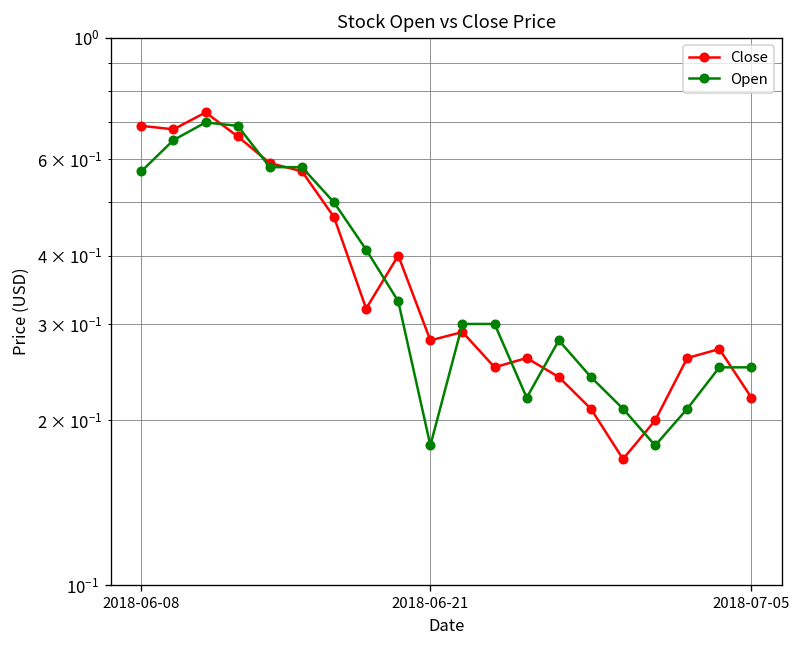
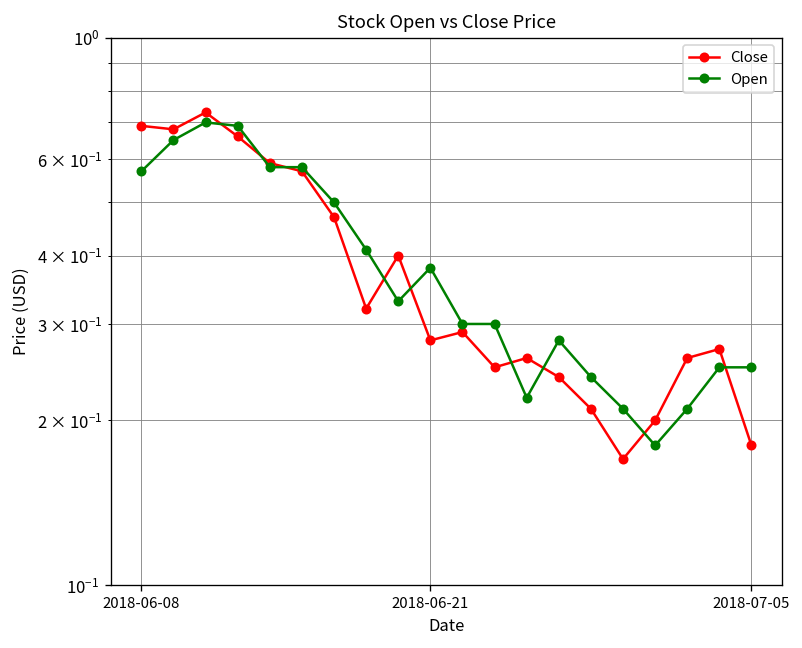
  {
    "Close": {
      "2018-06-08": 0.69,
      "2018-06-21": 0.28,
-     "2018-07-05": 0.22
+     "2018-07-05": 0.18
    },
    "Open": {
      "2018-06-08": 0.57,
-     "2018-06-21": 0.18,
+     "2018-06-21": 0.38,
      "2018-07-05": 0.25
    }
  }
